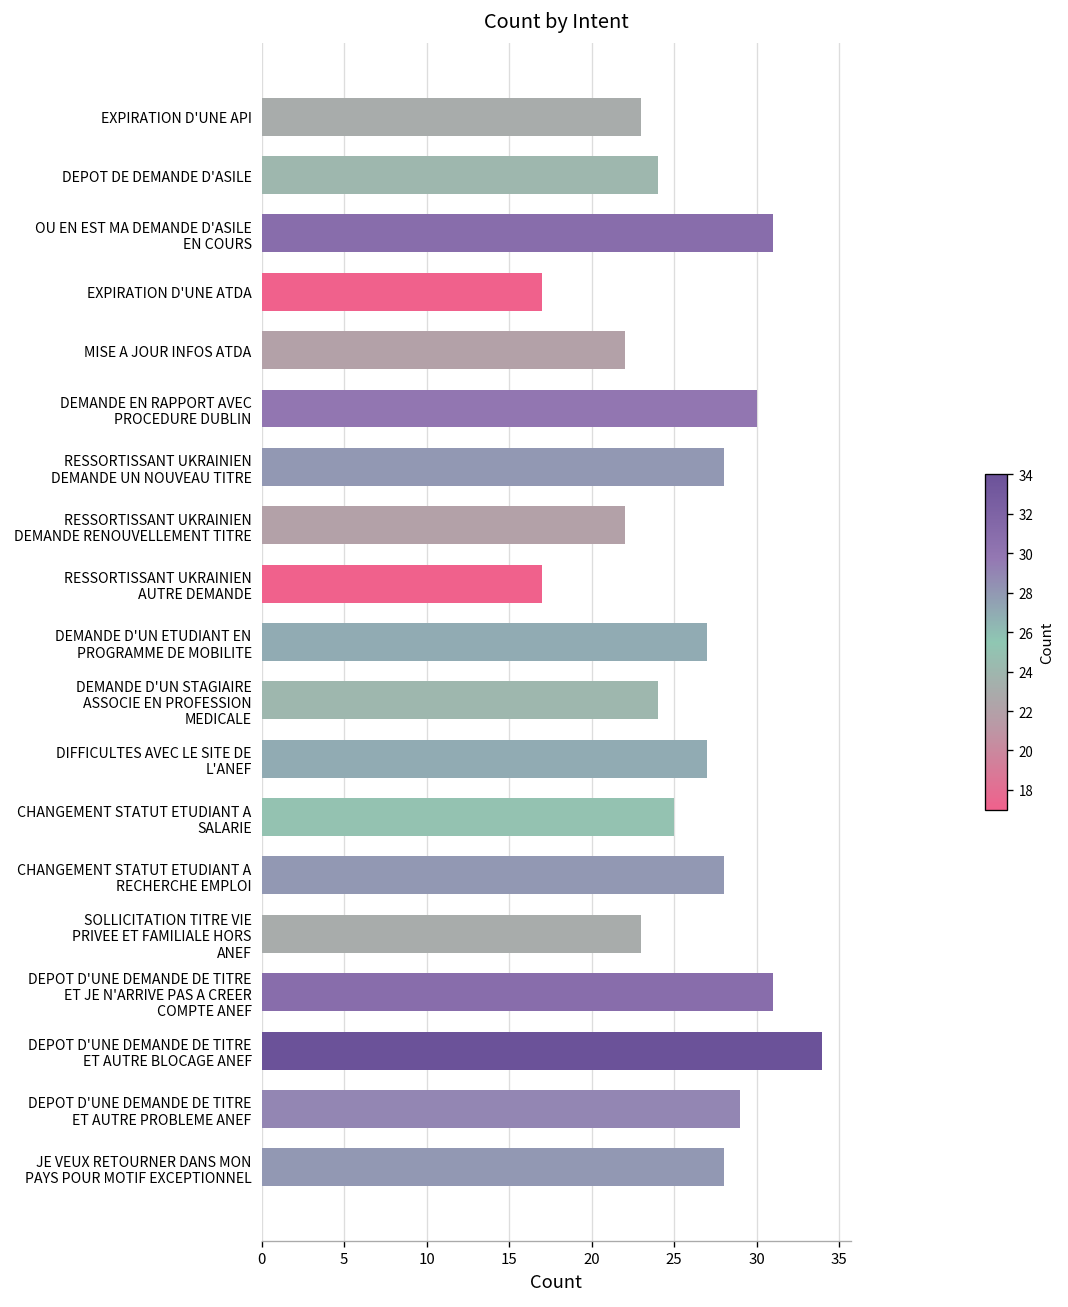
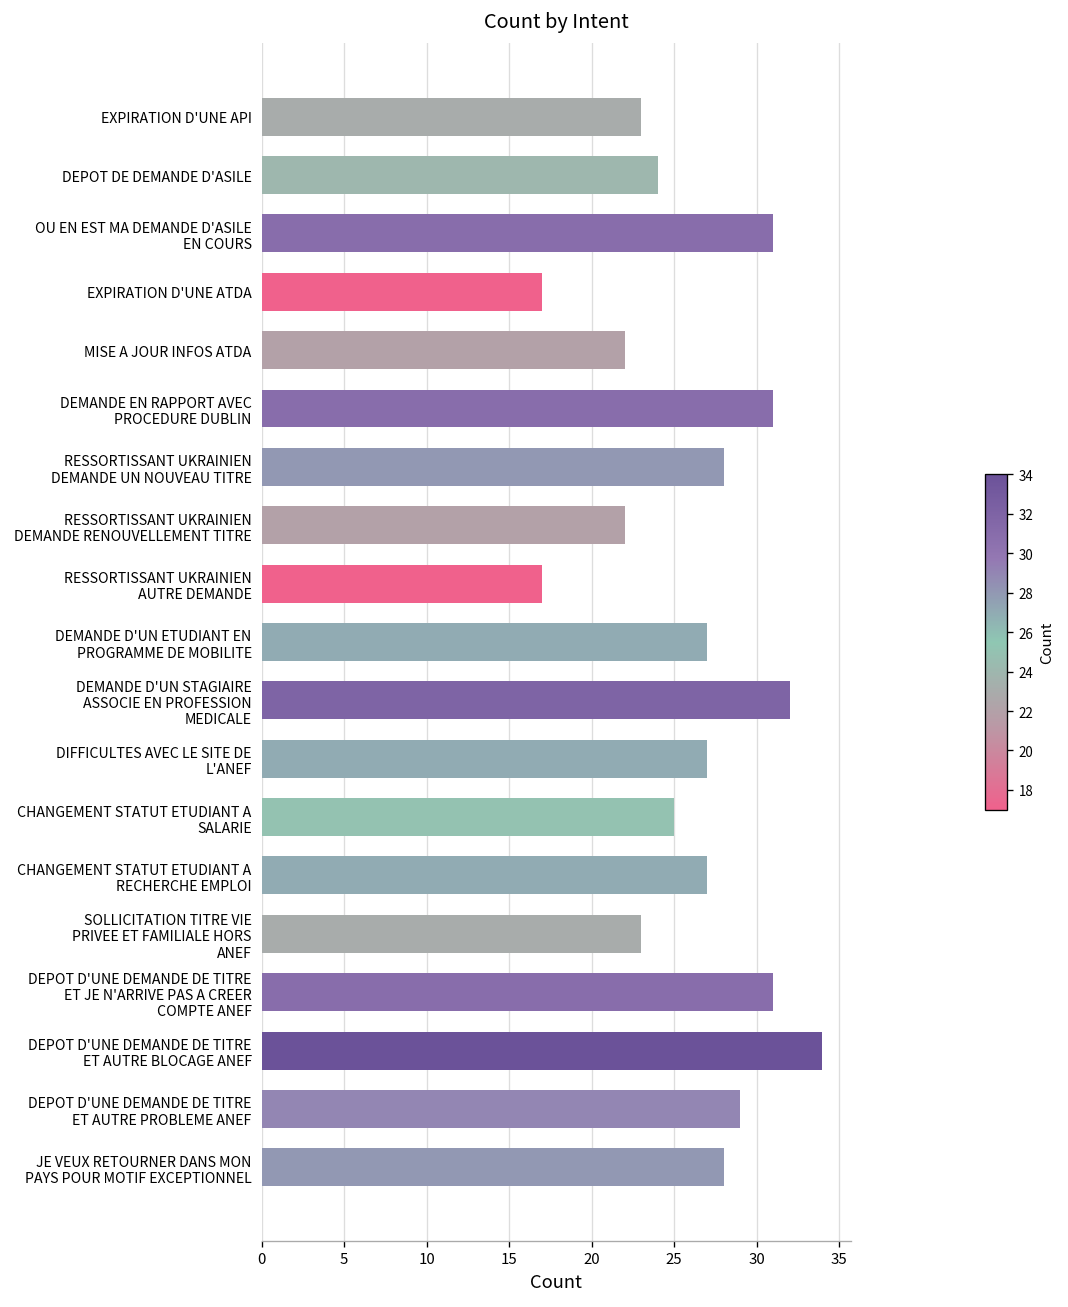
  {
    "EXPIRATION D'UNE API": 23,
    "DEPOT DE DEMANDE D'ASILE": 24,
    "OU EN EST MA DEMANDE D'ASILE EN COURS": 31,
    "EXPIRATION D'UNE ATDA": 17,
    "MISE A JOUR INFOS ATDA": 22,
-   "DEMANDE EN RAPPORT AVEC PROCEDURE DUBLIN": 30,
+   "DEMANDE EN RAPPORT AVEC PROCEDURE DUBLIN": 31,
    "RESSORTISSANT UKRAINIEN DEMANDE UN NOUVEAU TITRE": 28,
    "RESSORTISSANT UKRAINIEN DEMANDE RENOUVELLEMENT TITRE": 22,
    "RESSORTISSANT UKRAINIEN AUTRE DEMANDE": 17,
    "DEMANDE D'UN ETUDIANT EN PROGRAMME DE MOBILITE": 27,
-   "DEMANDE D'UN STAGIAIRE ASSOCIE EN PROFESSION MEDICALE": 24,
+   "DEMANDE D'UN STAGIAIRE ASSOCIE EN PROFESSION MEDICALE": 32,
    "DIFFICULTES AVEC LE SITE DE L'ANEF": 27,
    "CHANGEMENT STATUT ETUDIANT A SALARIE": 25,
-   "CHANGEMENT STATUT ETUDIANT A RECHERCHE EMPLOI": 28,
+   "CHANGEMENT STATUT ETUDIANT A RECHERCHE EMPLOI": 27,
    "SOLLICITATION TITRE VIE PRIVEE ET FAMILIALE HORS ANEF": 23,
    "DEPOT D'UNE DEMANDE DE TITRE ET JE N'ARRIVE PAS A CREER COMPTE ANEF": 31,
    "DEPOT D'UNE DEMANDE DE TITRE ET AUTRE BLOCAGE ANEF": 34,
    "DEPOT D'UNE DEMANDE DE TITRE ET AUTRE PROBLEME ANEF": 29,
    "JE VEUX RETOURNER DANS MON PAYS POUR MOTIF EXCEPTIONNEL": 28
  }
